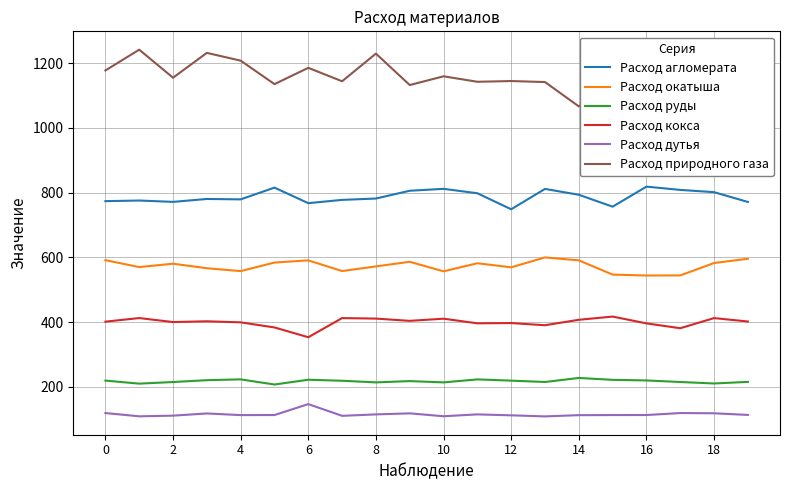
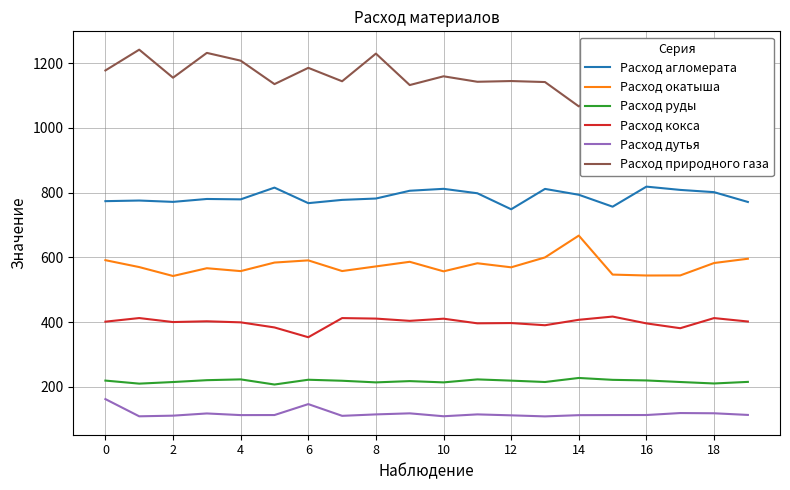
  {
    "Расход агломерата": {
      "0": 770,
      "2": 770,
      "4": 780,
      "6": 770,
      "8": 780,
      "10": 810,
      "12": 750,
      "14": 790,
      "16": 820,
      "18": 800
    },
    "Расход окатыша": {
      "0": 590,
-     "2": 580,
+     "2": 540,
      "4": 560,
      "6": 590,
      "8": 570,
      "10": 560,
      "12": 570,
-     "14": 590,
+     "14": 670,
      "16": 540,
      "18": 580
    },
    "Расход руды": {
      "0": 220,
      "2": 210,
      "4": 220,
      "6": 220,
      "8": 210,
      "10": 210,
      "12": 220,
      "14": 230,
      "16": 220,
      "18": 210
    },
    "Расход кокса": {
      "0": 400,
      "2": 400,
      "4": 400,
      "6": 350,
      "8": 410,
      "10": 410,
      "12": 400,
      "14": 410,
      "16": 400,
      "18": 410
    },
    "Расход дутья": {
-     "0": 120,
+     "0": 160,
      "2": 110,
      "4": 110,
      "6": 150,
      "8": 110,
      "10": 110,
      "12": 110,
      "14": 110,
      "16": 110,
      "18": 120
    },
    "Расход природного газа": {
      "0": 1180,
      "2": 1160,
      "4": 1210,
      "6": 1190,
      "8": 1230,
      "10": 1160,
      "12": 1140,
      "14": 1070
    }
  }
